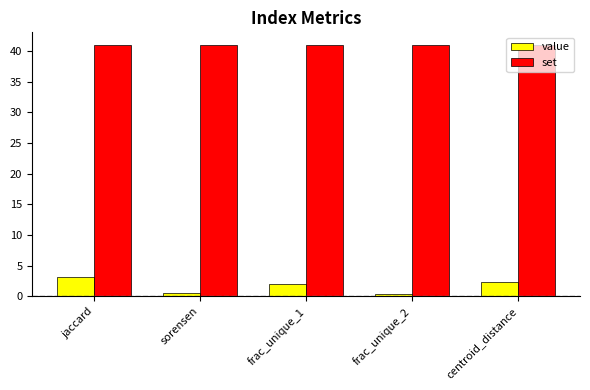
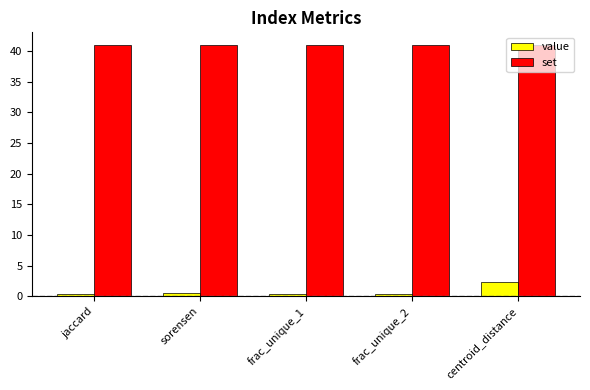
  {
    "value": {
-     "jaccard": 3,
+     "jaccard": 0,
      "sorensen": 1,
-     "frac_unique_1": 2,
+     "frac_unique_1": 0,
      "frac_unique_2": 0,
      "centroid_distance": 2
    },
    "set": {
      "jaccard": 41,
      "sorensen": 41,
      "frac_unique_1": 41,
      "frac_unique_2": 41
    }
  }
